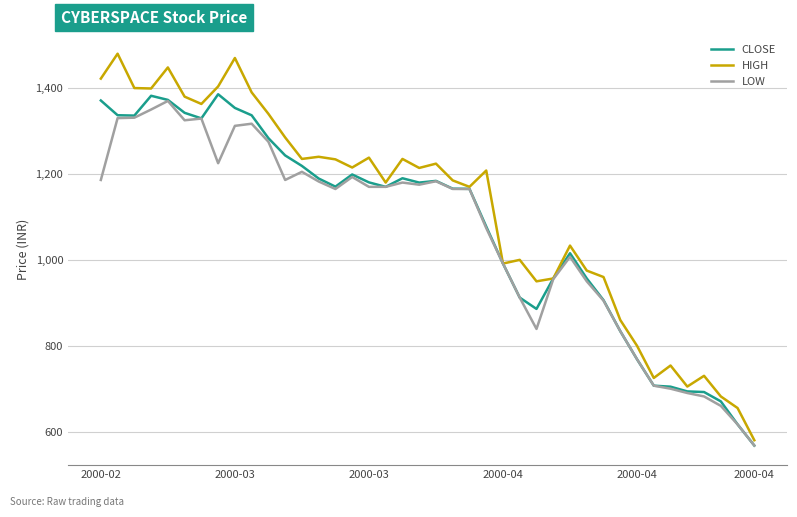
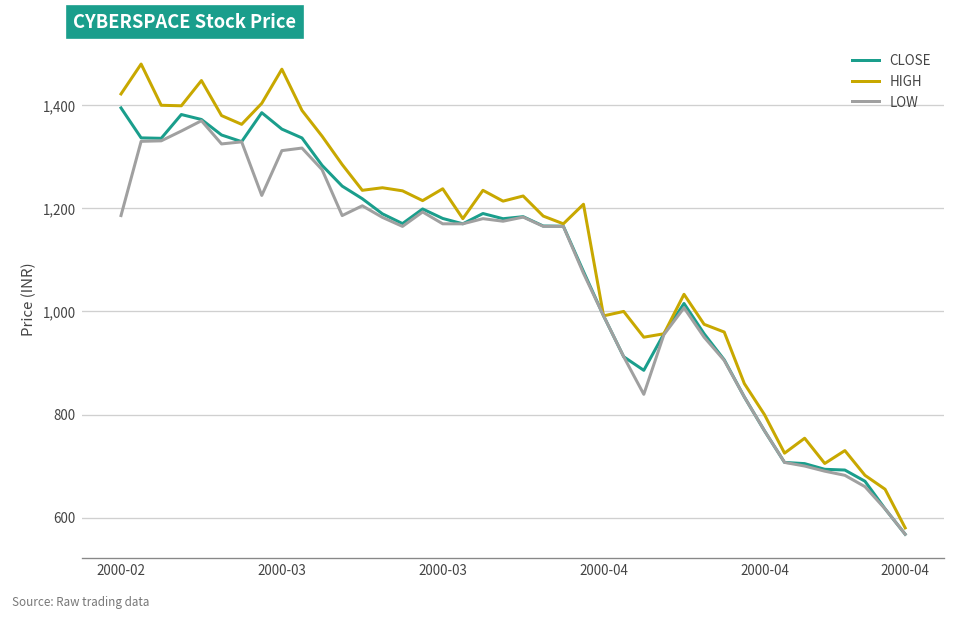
  {
    "CLOSE": {
-     "2000-02": "1,370"
+     "2000-02": "1,390"
    },
    "HIGH": {
      "2000-02": "1,420"
    },
    "LOW": {
      "2000-02": "1,190"
    }
  }
